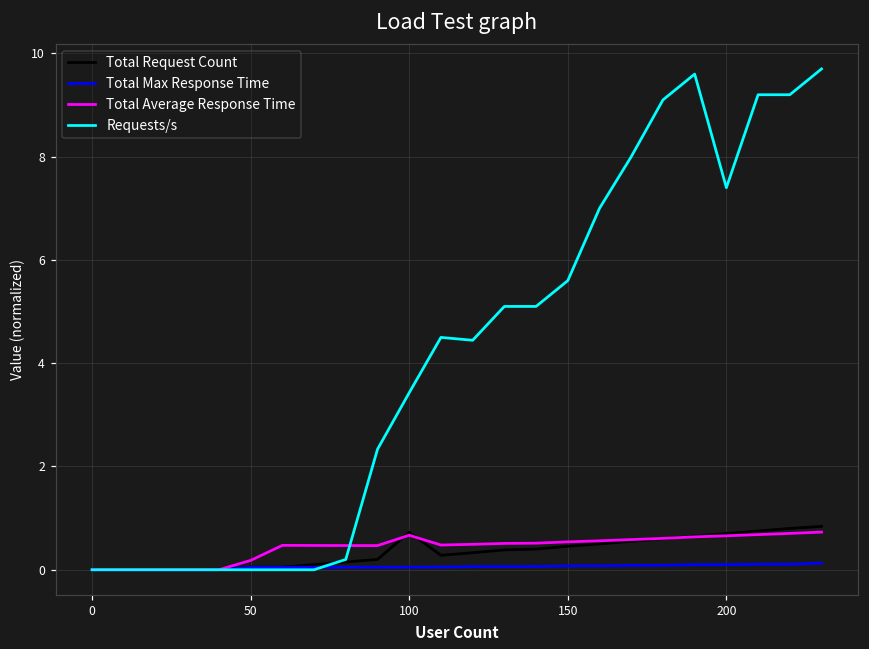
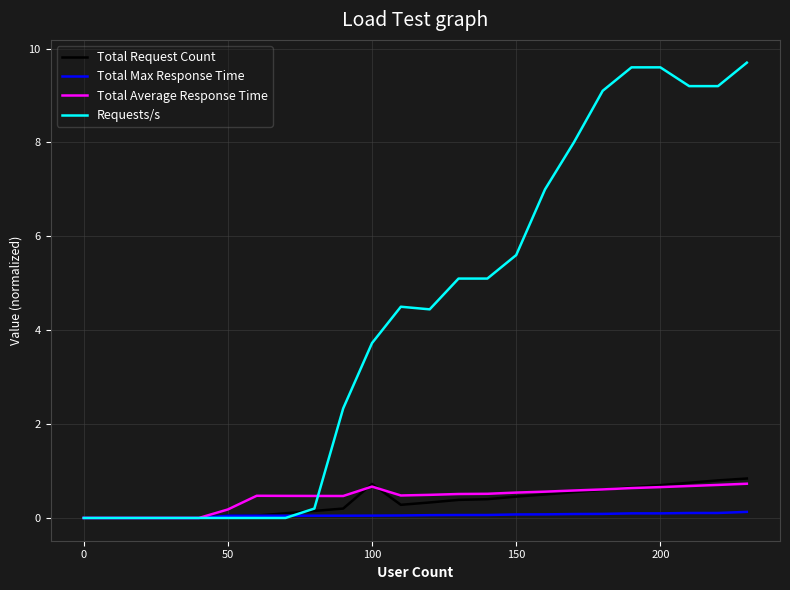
  {
    "Total Request Count": {
      "100": 0.7,
      "150": 0.5
    },
    "Total Max Response Time": {
      "100": 0.0,
      "150": 0.1,
      "200": 0.1
    },
    "Total Average Response Time": {
      "50": 0.2,
      "100": 0.7,
      "150": 0.5
    },
    "Requests/s": {
-     "100": 3.4,
+     "100": 3.7,
      "150": 5.6,
-     "200": 7.4
+     "200": 9.6
    }
  }
